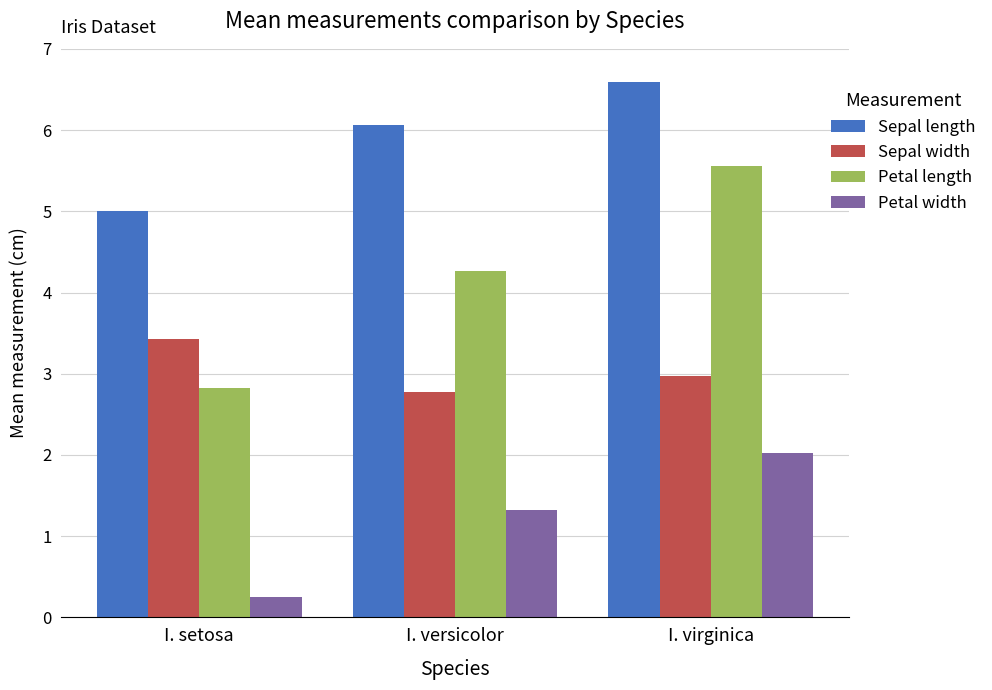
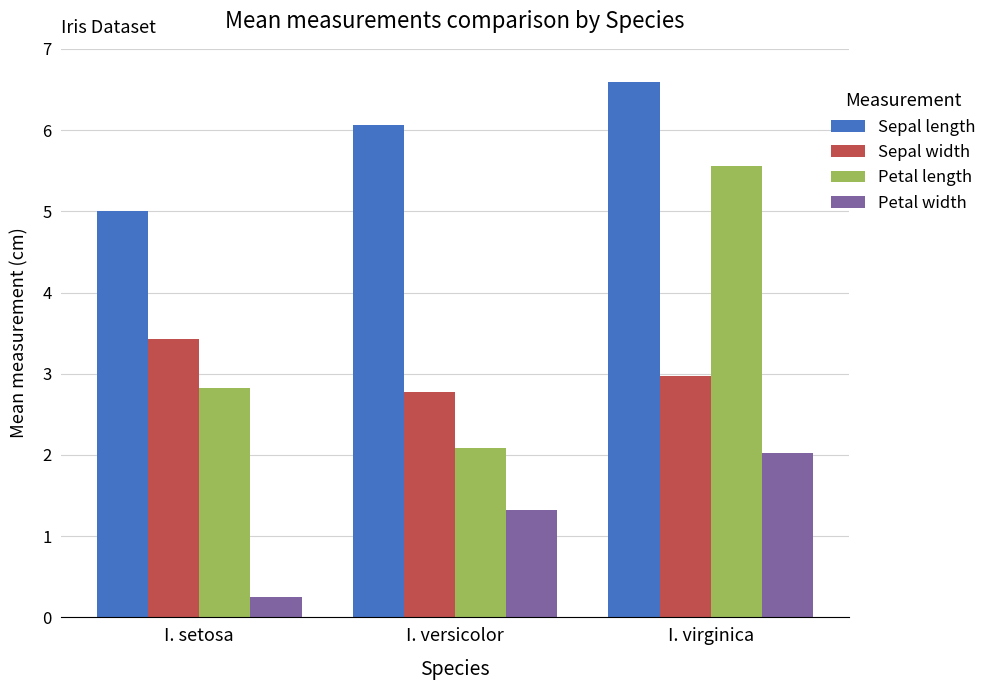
  {
    "Sepal length": {
      "I. setosa": 5.0,
      "I. versicolor": 6.1,
      "I. virginica": 6.6
    },
    "Sepal width": {
      "I. setosa": 3.4,
      "I. versicolor": 2.8,
      "I. virginica": 3.0
    },
    "Petal length": {
      "I. setosa": 2.8,
-     "I. versicolor": 4.3,
+     "I. versicolor": 2.1,
      "I. virginica": 5.6
    },
    "Petal width": {
      "I. setosa": 0.2,
      "I. versicolor": 1.3,
      "I. virginica": 2.0
    }
  }
